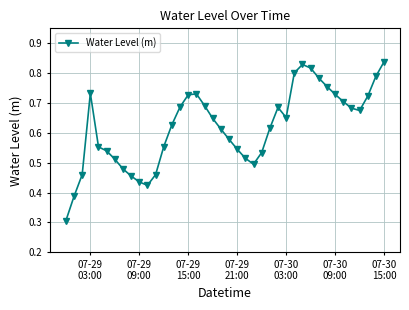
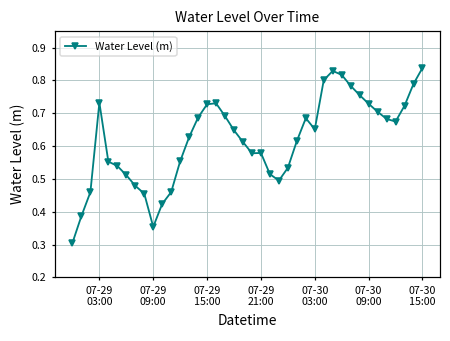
  {
    "07-29 03:00": 0.73,
-   "07-29 09:00": 0.44,
+   "07-29 09:00": 0.35,
    "07-29 15:00": 0.73,
-   "07-29 21:00": 0.55,
+   "07-29 21:00": 0.58,
    "07-30 03:00": 0.65,
    "07-30 09:00": 0.73,
    "07-30 15:00": 0.84
  }
